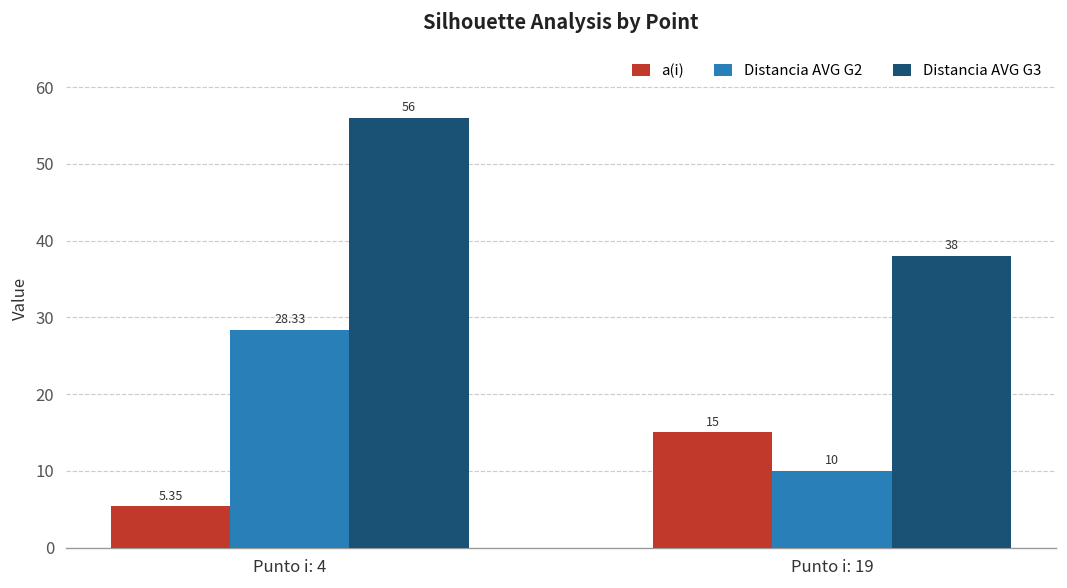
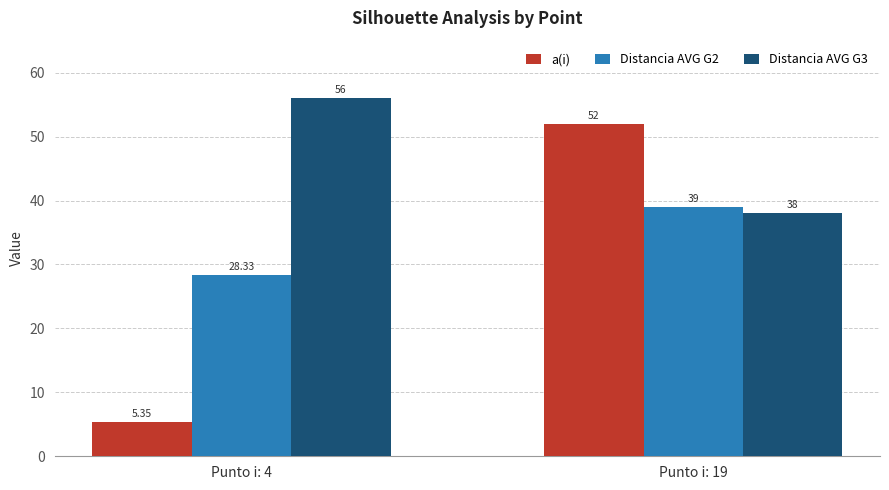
  {
    "a(i)": {
      "Punto i: 4": 5.35,
-     "Punto i: 19": 15
+     "Punto i: 19": 52
    },
    "Distancia AVG G2": {
      "Punto i: 4": 28.33,
-     "Punto i: 19": 10
+     "Punto i: 19": 39
    },
    "Distancia AVG G3": {
      "Punto i: 4": 56,
      "Punto i: 19": 38
    }
  }
